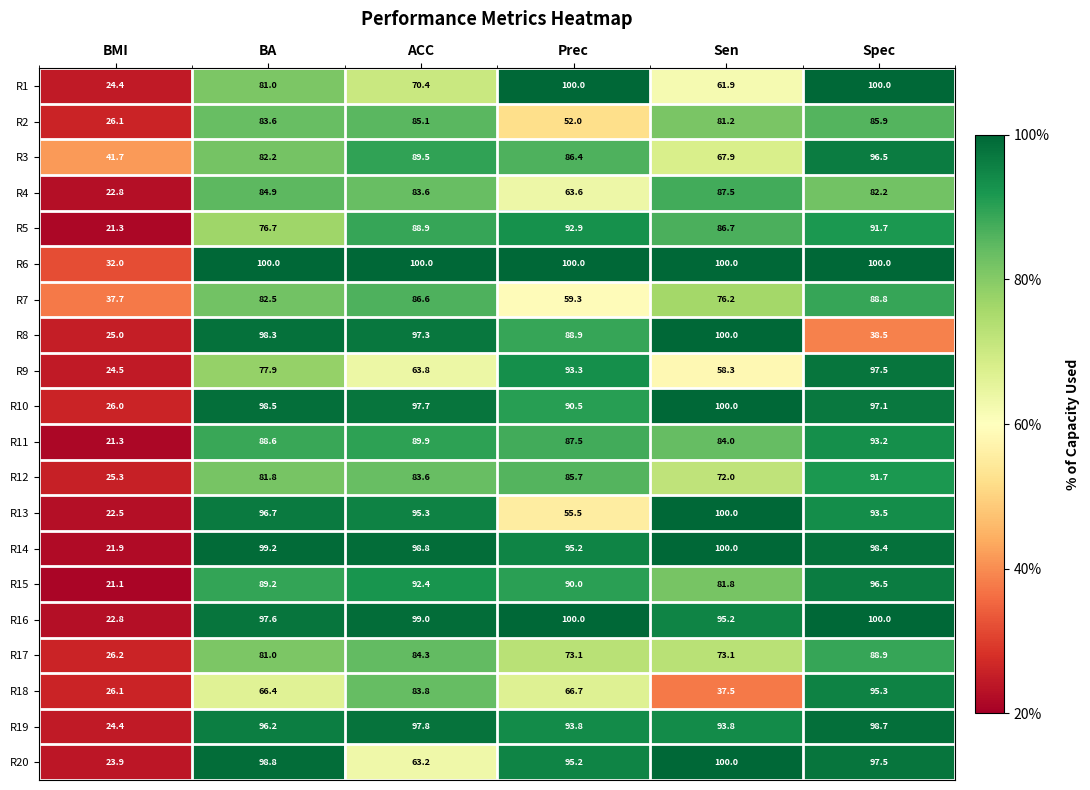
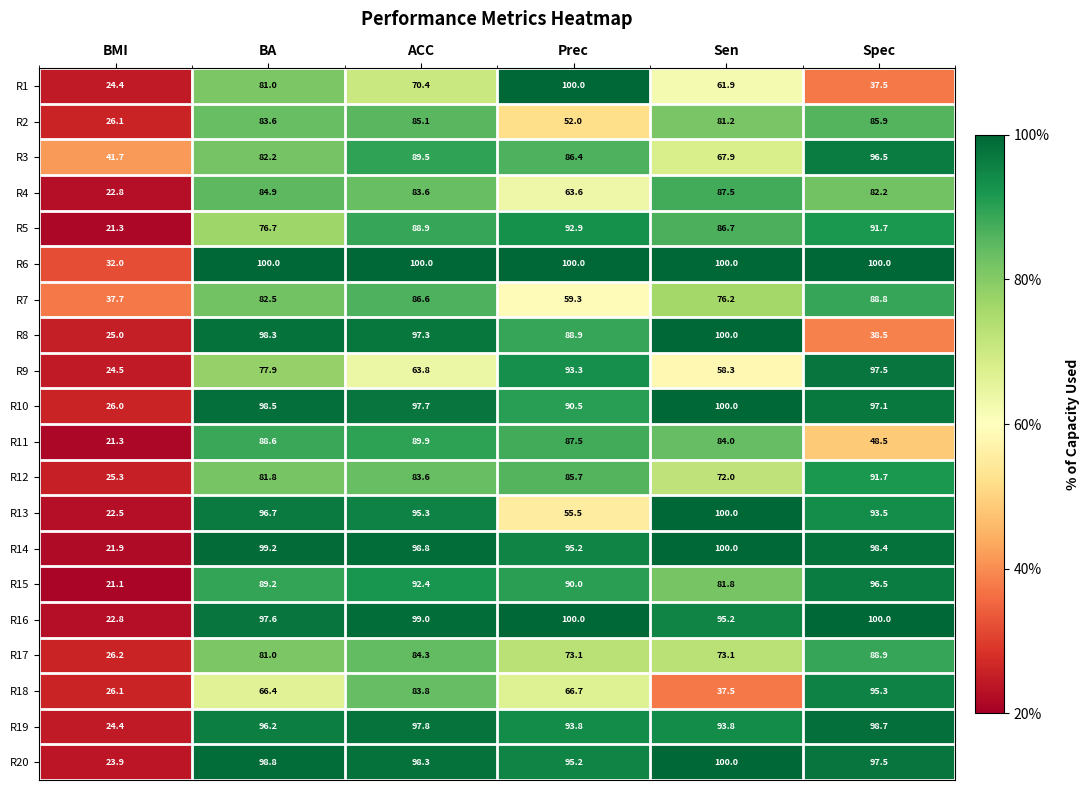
  {
    "R1": {
      "BMI": 24.4,
      "BA": 81.0,
      "ACC": 70.4,
      "Prec": 100.0,
      "Sen": 61.9,
-     "Spec": 100.0
+     "Spec": 37.5
    },
    "R2": {
      "BMI": 26.1,
      "BA": 83.6,
      "ACC": 85.1,
      "Prec": 52.0,
      "Sen": 81.2,
      "Spec": 85.9
    },
    "R3": {
      "BMI": 41.7,
      "BA": 82.2,
      "ACC": 89.5,
      "Prec": 86.4,
      "Sen": 67.9,
      "Spec": 96.5
    },
    "R4": {
      "BMI": 22.8,
      "BA": 84.9,
      "ACC": 83.6,
      "Prec": 63.6,
      "Sen": 87.5,
      "Spec": 82.2
    },
    "R5": {
      "BMI": 21.3,
      "BA": 76.7,
      "ACC": 88.9,
      "Prec": 92.9,
      "Sen": 86.7,
      "Spec": 91.7
    },
    "R6": {
      "BMI": 32.0,
      "BA": 100.0,
      "ACC": 100.0,
      "Prec": 100.0,
      "Sen": 100.0,
      "Spec": 100.0
    },
    "R7": {
      "BMI": 37.7,
      "BA": 82.5,
      "ACC": 86.6,
      "Prec": 59.3,
      "Sen": 76.2,
      "Spec": 88.8
    },
    "R8": {
      "BMI": 25.0,
      "BA": 98.3,
      "ACC": 97.3,
      "Prec": 88.9,
      "Sen": 100.0,
      "Spec": 38.5
    },
    "R9": {
      "BMI": 24.5,
      "BA": 77.9,
      "ACC": 63.8,
      "Prec": 93.3,
      "Sen": 58.3,
      "Spec": 97.5
    },
    "R10": {
      "BMI": 26.0,
      "BA": 98.5,
      "ACC": 97.7,
      "Prec": 90.5,
      "Sen": 100.0,
      "Spec": 97.1
    },
    "R11": {
      "BMI": 21.3,
      "BA": 88.6,
      "ACC": 89.9,
      "Prec": 87.5,
      "Sen": 84.0,
-     "Spec": 93.2
+     "Spec": 48.5
    },
    "R12": {
      "BMI": 25.3,
      "BA": 81.8,
      "ACC": 83.6,
      "Prec": 85.7,
      "Sen": 72.0,
      "Spec": 91.7
    },
    "R13": {
      "BMI": 22.5,
      "BA": 96.7,
      "ACC": 95.3,
      "Prec": 55.5,
      "Sen": 100.0,
      "Spec": 93.5
    },
    "R14": {
      "BMI": 21.9,
      "BA": 99.2,
      "ACC": 98.8,
      "Prec": 95.2,
      "Sen": 100.0,
      "Spec": 98.4
    },
    "R15": {
      "BMI": 21.1,
      "BA": 89.2,
      "ACC": 92.4,
      "Prec": 90.0,
      "Sen": 81.8,
      "Spec": 96.5
    },
    "R16": {
      "BMI": 22.8,
      "BA": 97.6,
      "ACC": 99.0,
      "Prec": 100.0,
      "Sen": 95.2,
      "Spec": 100.0
    },
    "R17": {
      "BMI": 26.2,
      "BA": 81.0,
      "ACC": 84.3,
      "Prec": 73.1,
      "Sen": 73.1,
      "Spec": 88.9
    },
    "R18": {
      "BMI": 26.1,
      "BA": 66.4,
      "ACC": 83.8,
      "Prec": 66.7,
      "Sen": 37.5,
      "Spec": 95.3
    },
    "R19": {
      "BMI": 24.4,
      "BA": 96.2,
      "ACC": 97.8,
      "Prec": 93.8,
      "Sen": 93.8,
      "Spec": 98.7
    },
    "R20": {
      "BMI": 23.9,
      "BA": 98.8,
-     "ACC": 63.2,
+     "ACC": 98.3,
      "Prec": 95.2,
      "Sen": 100.0,
      "Spec": 97.5
    }
  }
